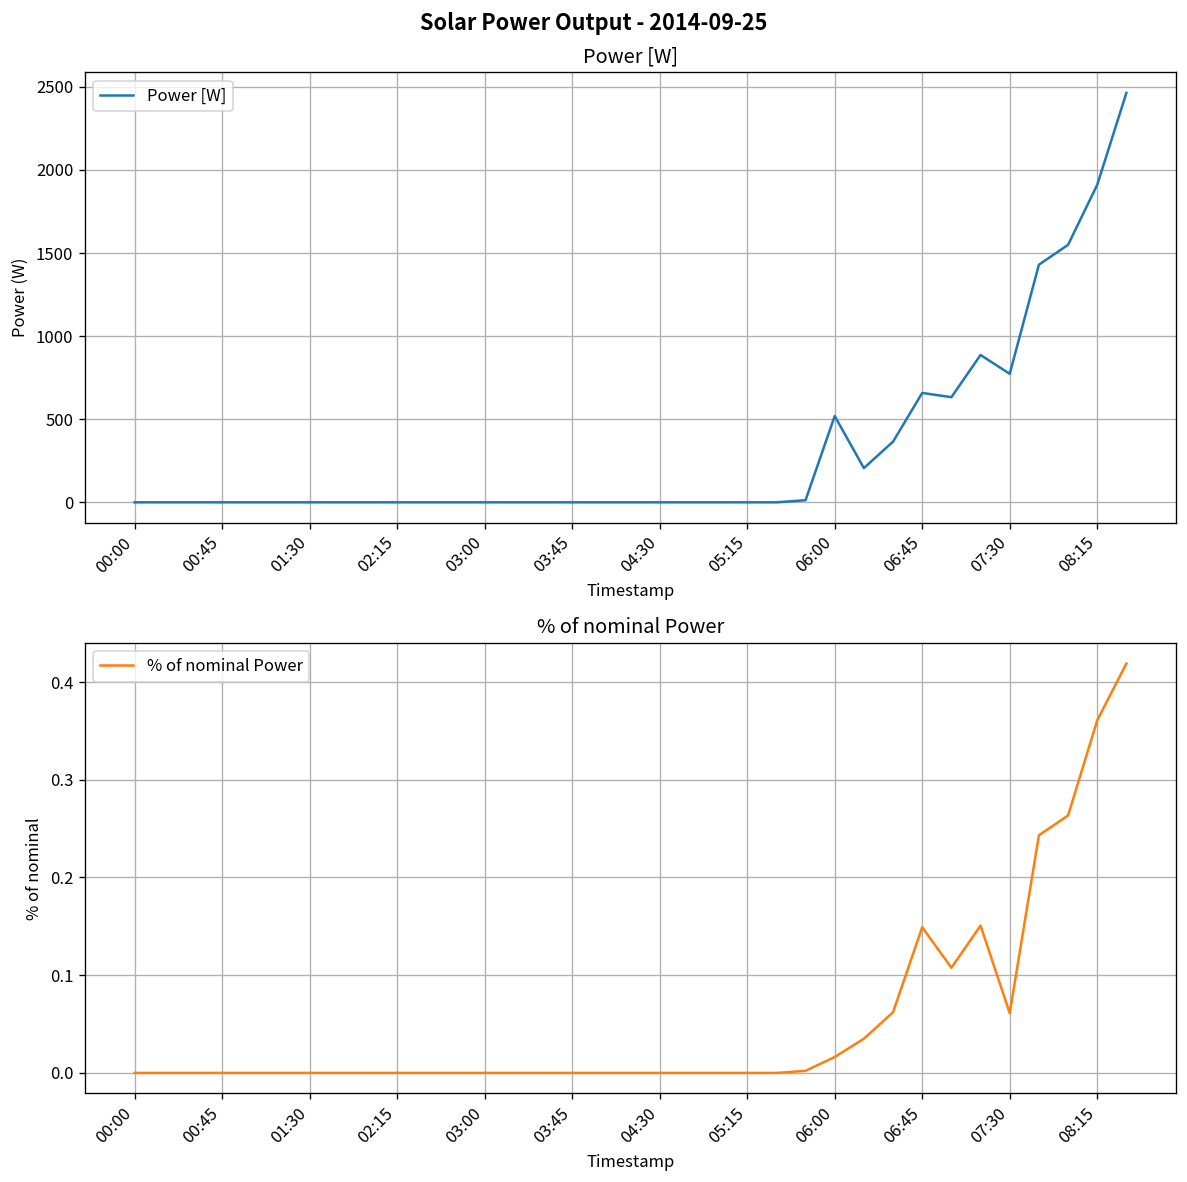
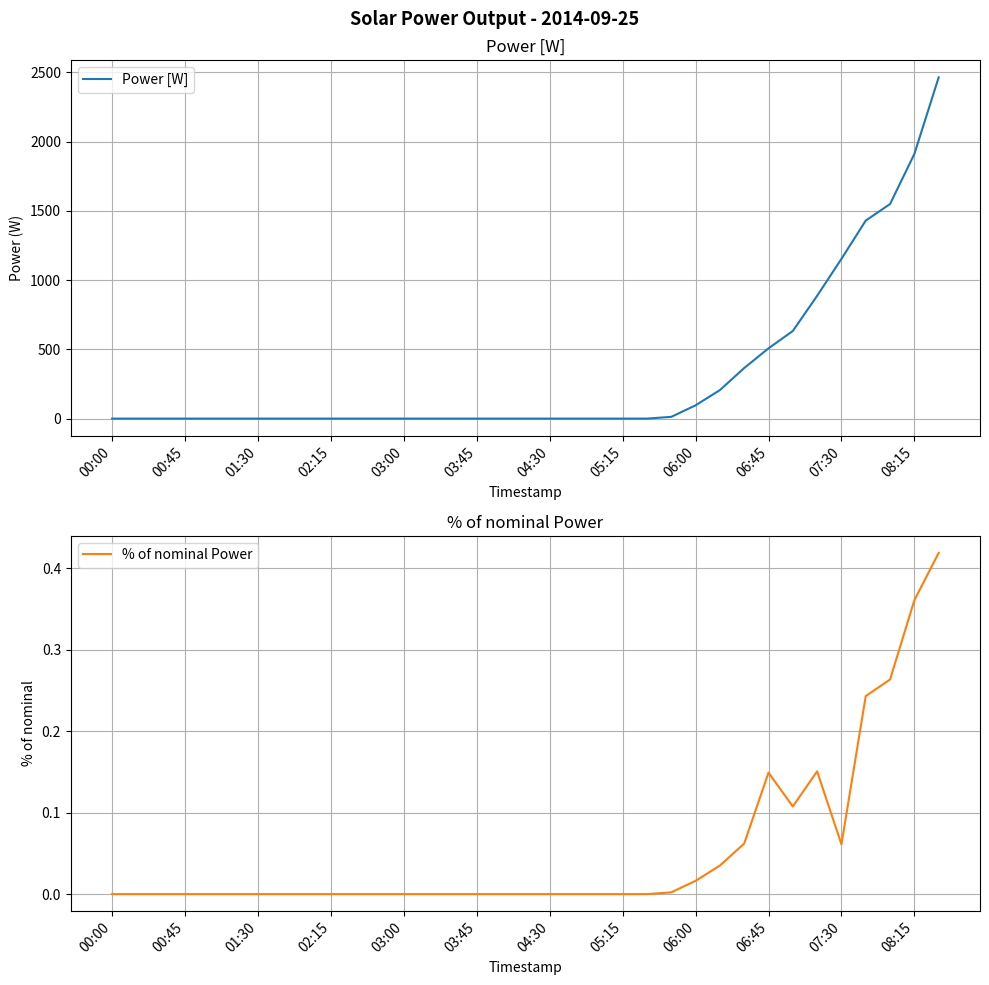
  {
    "Power [W]": {
      "00:00": 0,
      "00:45": 0,
      "01:30": 0,
      "02:15": 0,
      "03:00": 0,
      "03:45": 0,
      "04:30": 0,
      "05:15": 0,
-     "06:00": 520,
-     "06:45": 660,
-     "07:30": 770,
+     "06:00": 100,
+     "06:45": 510,
+     "07:30": 1150,
      "08:15": 1910
    },
    "% of nominal Power": {
      "00:00": 0.00,
      "00:45": 0.00,
      "01:30": 0.00,
      "02:15": 0.00,
      "03:00": 0.00,
      "03:45": 0.00,
      "04:30": 0.00,
      "05:15": 0.00,
      "06:00": 0.02,
      "06:45": 0.15,
      "07:30": 0.06,
      "08:15": 0.36
    }
  }
